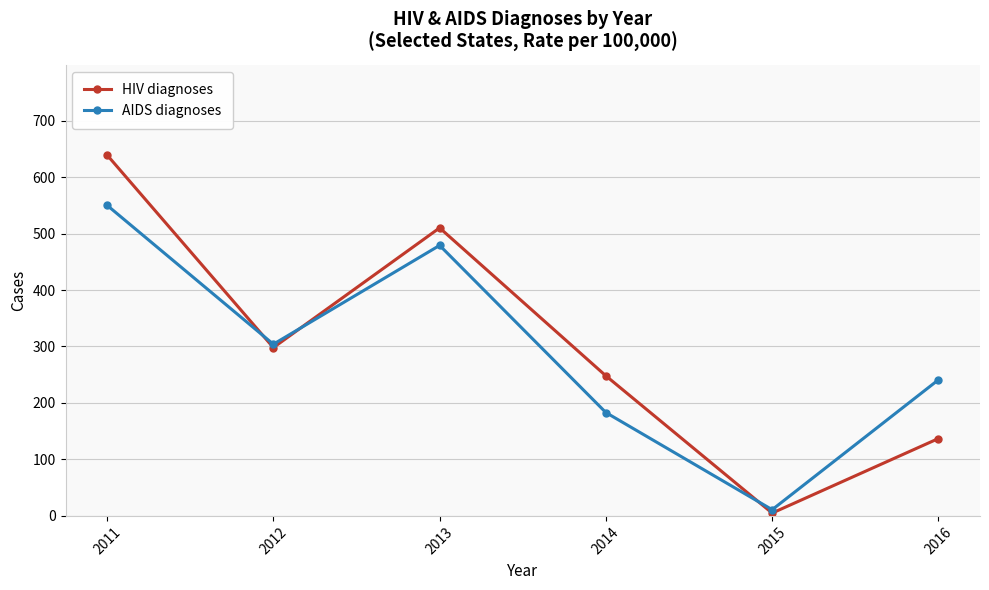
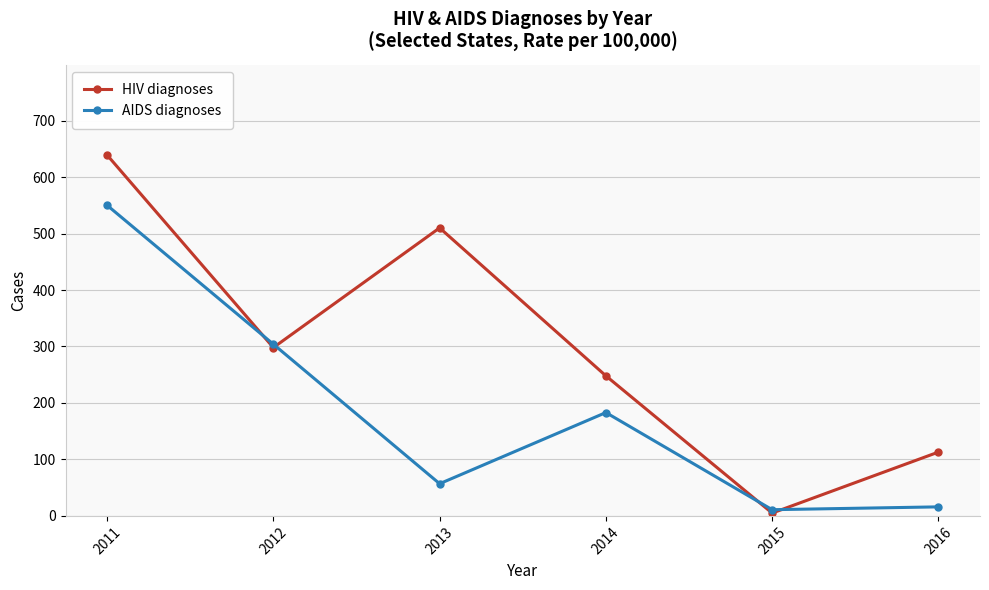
  {
    "HIV diagnoses": {
      "2011": 640,
      "2012": 300,
      "2013": 510,
      "2014": 250,
      "2015": 10,
-     "2016": 140
+     "2016": 110
    },
    "AIDS diagnoses": {
      "2011": 550,
      "2012": 300,
-     "2013": 480,
+     "2013": 60,
      "2014": 180,
      "2015": 10,
-     "2016": 240
+     "2016": 20
    }
  }
